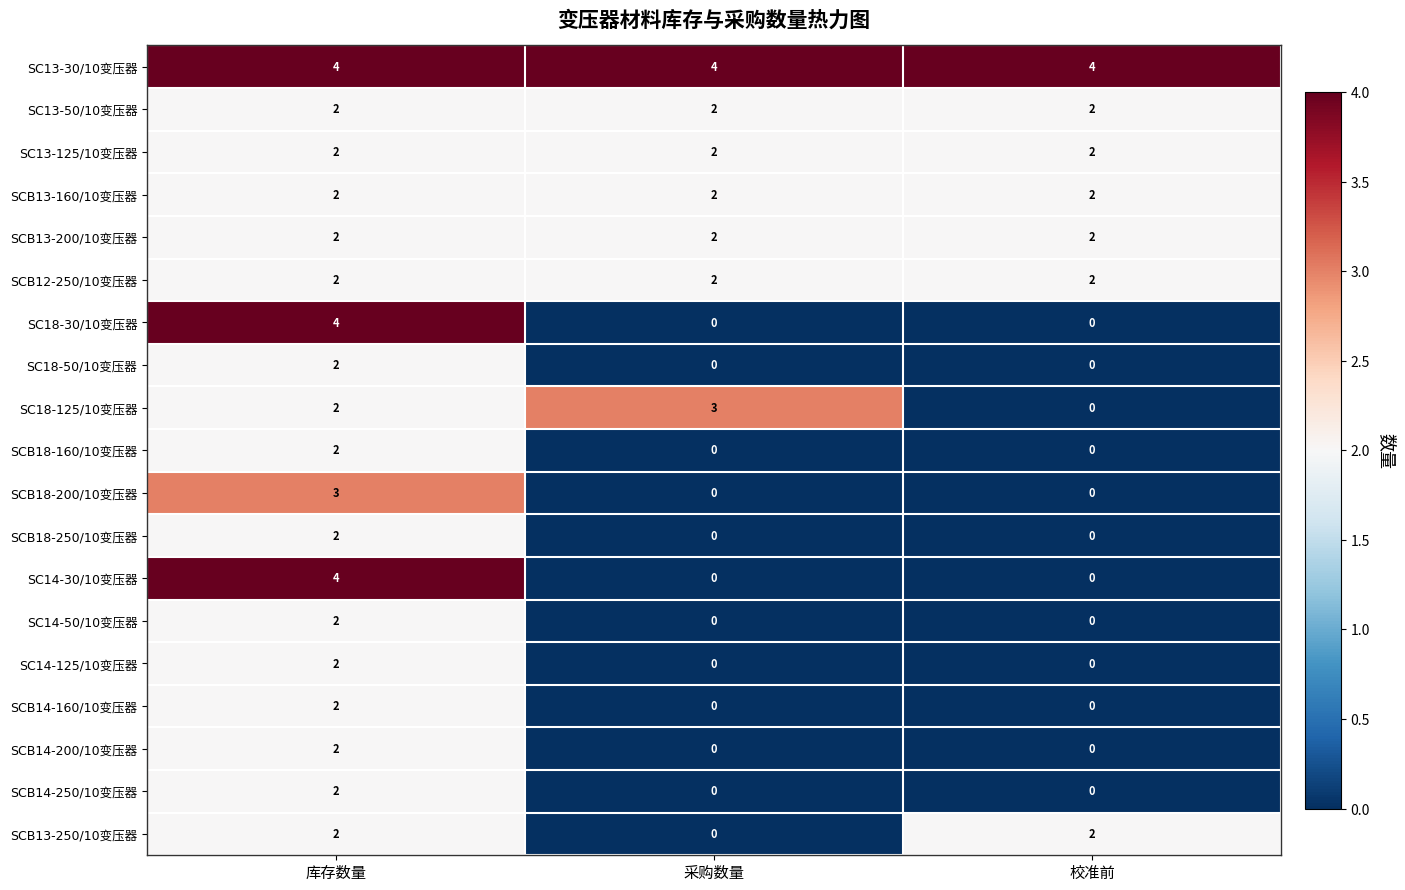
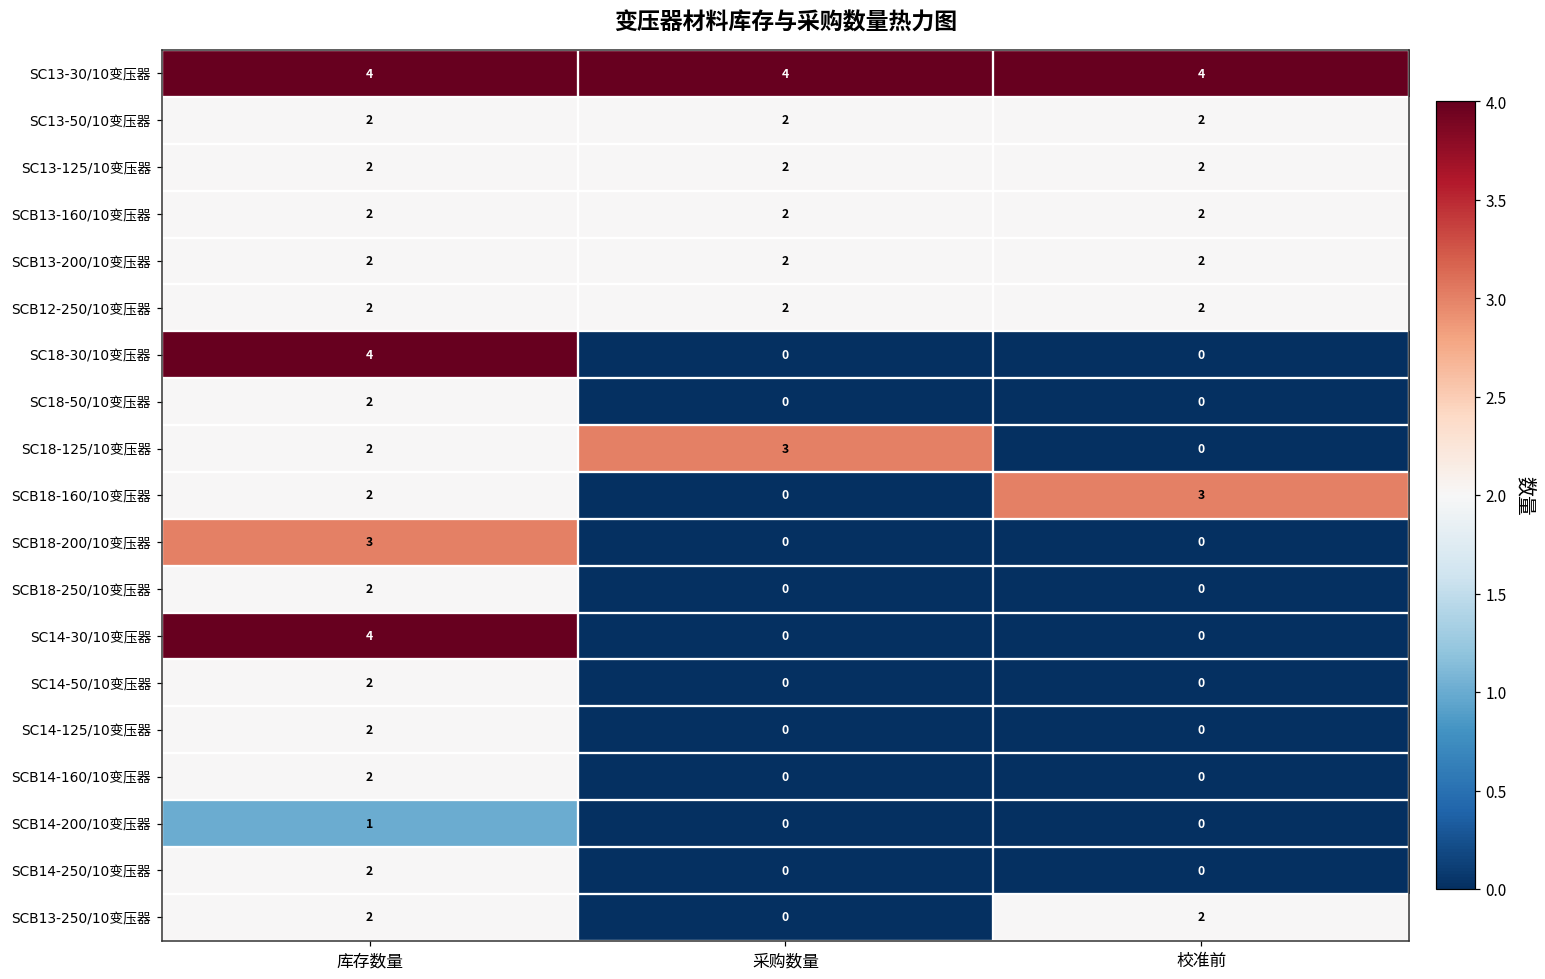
  {
    "SC13-30/10变压器": {
      "库存数量": 4,
      "采购数量": 4,
      "校准前": 4
    },
    "SC13-50/10变压器": {
      "库存数量": 2,
      "采购数量": 2,
      "校准前": 2
    },
    "SC13-125/10变压器": {
      "库存数量": 2,
      "采购数量": 2,
      "校准前": 2
    },
    "SCB13-160/10变压器": {
      "库存数量": 2,
      "采购数量": 2,
      "校准前": 2
    },
    "SCB13-200/10变压器": {
      "库存数量": 2,
      "采购数量": 2,
      "校准前": 2
    },
    "SCB12-250/10变压器": {
      "库存数量": 2,
      "采购数量": 2,
      "校准前": 2
    },
    "SC18-30/10变压器": {
      "库存数量": 4,
      "采购数量": 0,
      "校准前": 0
    },
    "SC18-50/10变压器": {
      "库存数量": 2,
      "采购数量": 0,
      "校准前": 0
    },
    "SC18-125/10变压器": {
      "库存数量": 2,
      "采购数量": 3,
      "校准前": 0
    },
    "SCB18-160/10变压器": {
      "库存数量": 2,
      "采购数量": 0,
-     "校准前": 0
+     "校准前": 3
    },
    "SCB18-200/10变压器": {
      "库存数量": 3,
      "采购数量": 0,
      "校准前": 0
    },
    "SCB18-250/10变压器": {
      "库存数量": 2,
      "采购数量": 0,
      "校准前": 0
    },
    "SC14-30/10变压器": {
      "库存数量": 4,
      "采购数量": 0,
      "校准前": 0
    },
    "SC14-50/10变压器": {
      "库存数量": 2,
      "采购数量": 0,
      "校准前": 0
    },
    "SC14-125/10变压器": {
      "库存数量": 2,
      "采购数量": 0,
      "校准前": 0
    },
    "SCB14-160/10变压器": {
      "库存数量": 2,
      "采购数量": 0,
      "校准前": 0
    },
    "SCB14-200/10变压器": {
-     "库存数量": 2,
+     "库存数量": 1,
      "采购数量": 0,
      "校准前": 0
    },
    "SCB14-250/10变压器": {
      "库存数量": 2,
      "采购数量": 0,
      "校准前": 0
    },
    "SCB13-250/10变压器": {
      "库存数量": 2,
      "采购数量": 0,
      "校准前": 2
    }
  }
